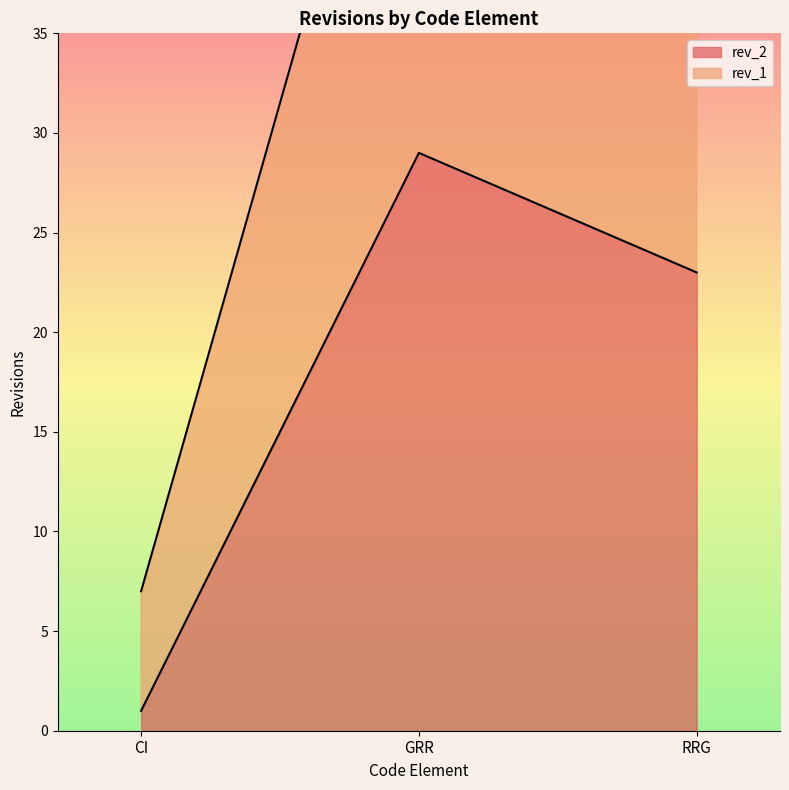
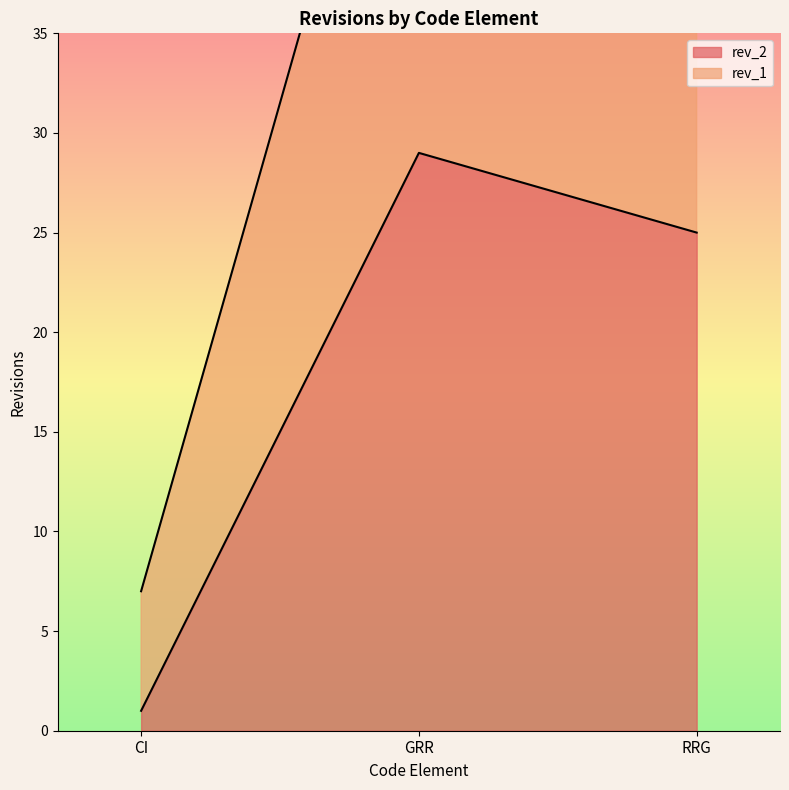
  {
    "rev_2": {
      "CI": 1,
      "GRR": 29,
-     "RRG": 23
+     "RRG": 25
    },
    "rev_1": {
      "CI": 6
    }
  }
